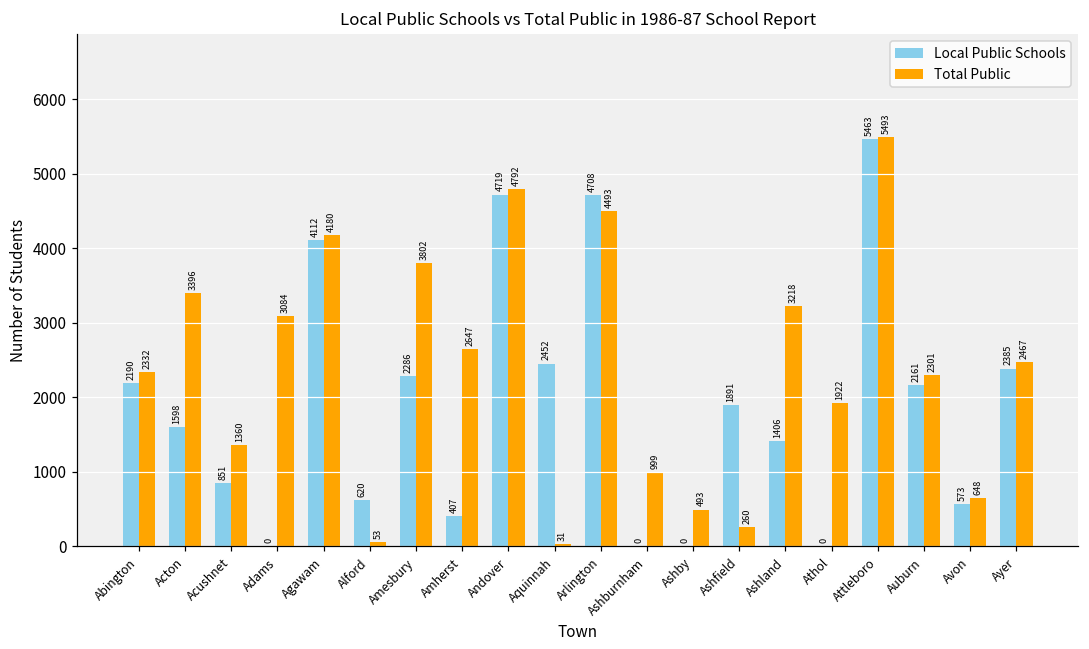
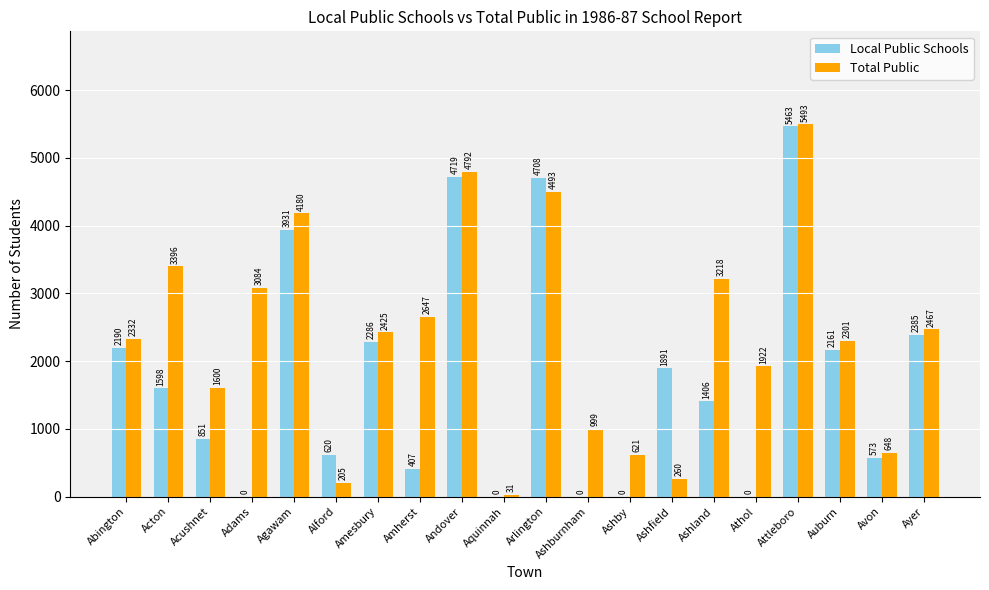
  {
    "Local Public Schools": {
      "Abington": 2190,
      "Acton": 1598,
      "Acushnet": 851,
      "Adams": 0,
-     "Agawam": 4112,
+     "Agawam": 3931,
      "Alford": 620,
      "Amesbury": 2286,
      "Amherst": 407,
      "Andover": 4719,
-     "Aquinnah": 2452,
+     "Aquinnah": 0,
      "Arlington": 4708,
      "Ashburnham": 0,
      "Ashby": 0,
      "Ashfield": 1891,
      "Ashland": 1406,
      "Athol": 0,
      "Attleboro": 5463,
      "Auburn": 2161,
      "Avon": 573,
      "Ayer": 2385
    },
    "Total Public": {
      "Abington": 2332,
      "Acton": 3396,
-     "Acushnet": 1360,
+     "Acushnet": 1600,
      "Adams": 3084,
      "Agawam": 4180,
-     "Alford": 53,
-     "Amesbury": 3802,
+     "Alford": 205,
+     "Amesbury": 2425,
      "Amherst": 2647,
      "Andover": 4792,
      "Aquinnah": 31,
      "Arlington": 4493,
      "Ashburnham": 999,
-     "Ashby": 493,
+     "Ashby": 621,
      "Ashfield": 260,
      "Ashland": 3218,
      "Athol": 1922,
      "Attleboro": 5493,
      "Auburn": 2301,
      "Avon": 648,
      "Ayer": 2467
    }
  }
